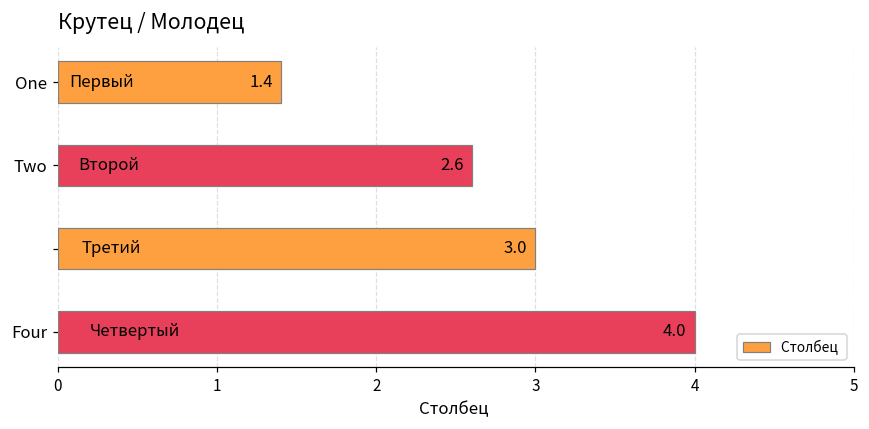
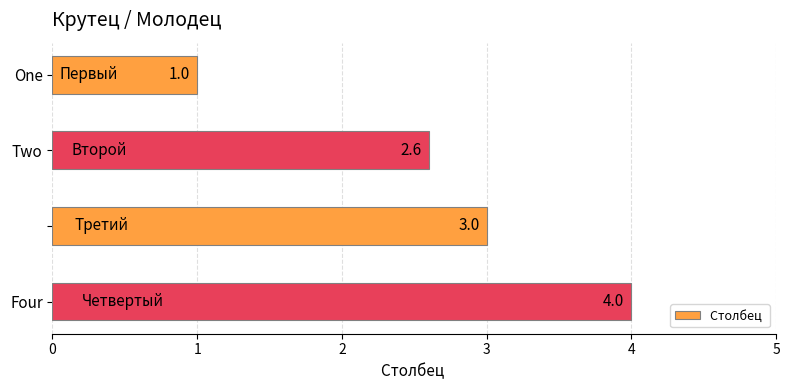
  {
-   "One": 1.4,
+   "One": 1.0,
    "Two": 2.6,
    "Four": 4.0
  }
